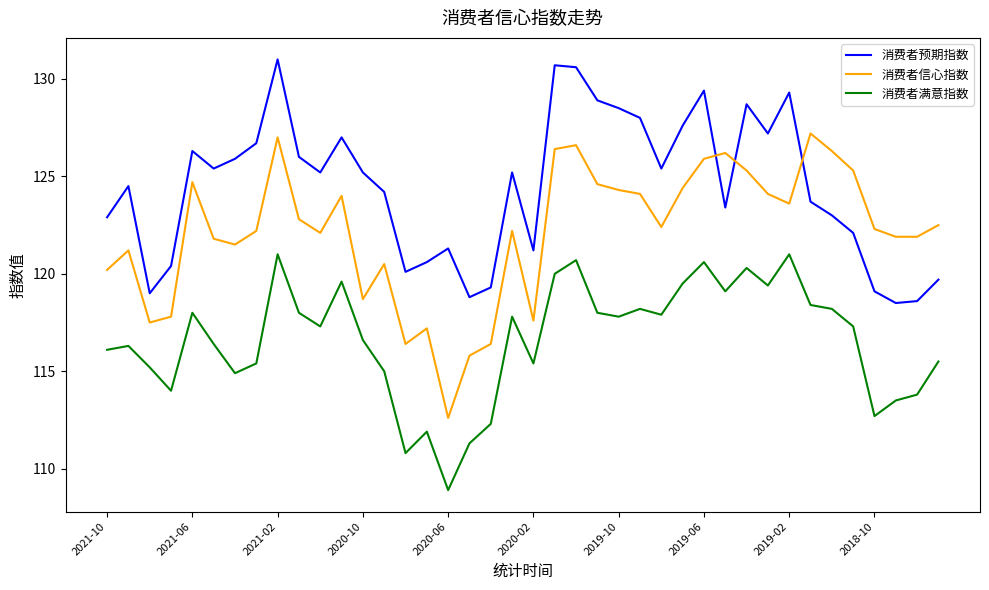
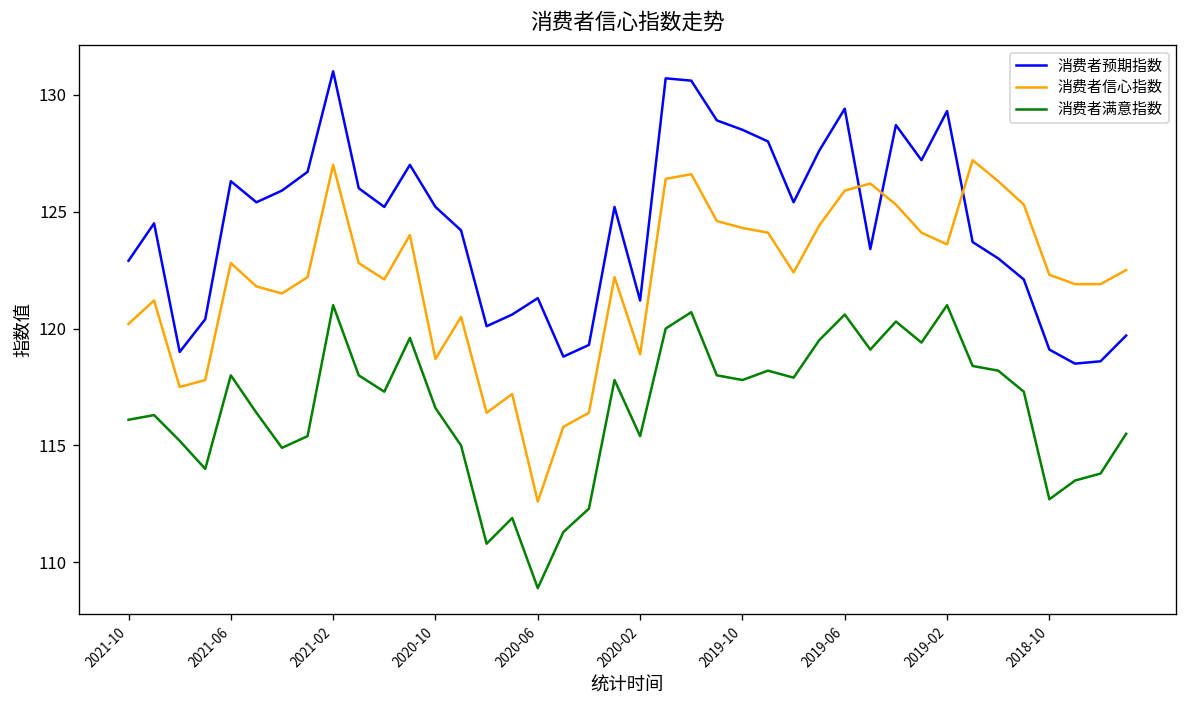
  {
    "消费者预期指数": {
      "2021-10": 122.9,
      "2021-06": 126.3,
      "2021-02": 131.0,
      "2020-10": 125.2,
      "2020-06": 121.3,
      "2020-02": 121.2,
      "2019-10": 128.5,
      "2019-06": 129.4,
      "2019-02": 129.3,
      "2018-10": 119.1
    },
    "消费者信心指数": {
      "2021-10": 120.2,
-     "2021-06": 124.7,
+     "2021-06": 122.8,
      "2021-02": 127.0,
      "2020-10": 118.7,
      "2020-06": 112.6,
-     "2020-02": 117.6,
+     "2020-02": 118.9,
      "2019-10": 124.3,
      "2019-06": 125.9,
      "2019-02": 123.6,
      "2018-10": 122.3
    },
    "消费者满意指数": {
      "2021-10": 116.1,
      "2021-06": 118.0,
      "2021-02": 121.0,
      "2020-10": 116.6,
      "2020-06": 108.9,
      "2020-02": 115.4,
      "2019-10": 117.8,
      "2019-06": 120.6,
      "2019-02": 121.0,
      "2018-10": 112.7
    }
  }
